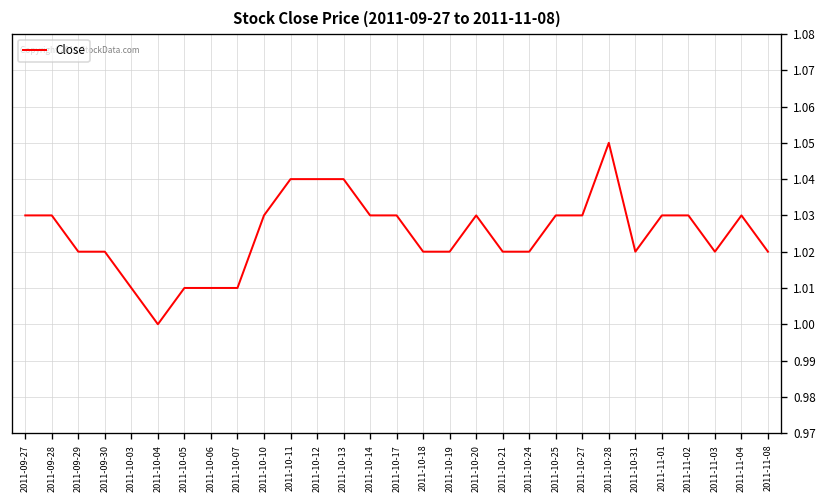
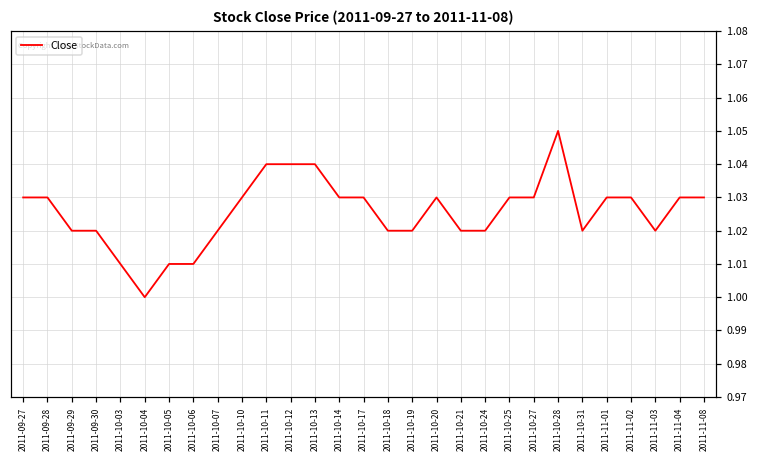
  {
    "2011-09-27": 1.03,
    "2011-09-28": 1.03,
    "2011-09-29": 1.02,
    "2011-09-30": 1.02,
    "2011-10-03": 1.01,
    "2011-10-04": 1.00,
    "2011-10-05": 1.01,
    "2011-10-06": 1.01,
-   "2011-10-07": 1.01,
+   "2011-10-07": 1.02,
    "2011-10-10": 1.03,
    "2011-10-11": 1.04,
    "2011-10-12": 1.04,
    "2011-10-13": 1.04,
    "2011-10-14": 1.03,
    "2011-10-17": 1.03,
    "2011-10-18": 1.02,
    "2011-10-19": 1.02,
    "2011-10-20": 1.03,
    "2011-10-21": 1.02,
    "2011-10-24": 1.02,
    "2011-10-25": 1.03,
    "2011-10-27": 1.03,
    "2011-10-28": 1.05,
    "2011-10-31": 1.02,
    "2011-11-01": 1.03,
    "2011-11-02": 1.03,
    "2011-11-03": 1.02,
    "2011-11-04": 1.03,
-   "2011-11-08": 1.02
+   "2011-11-08": 1.03
  }
